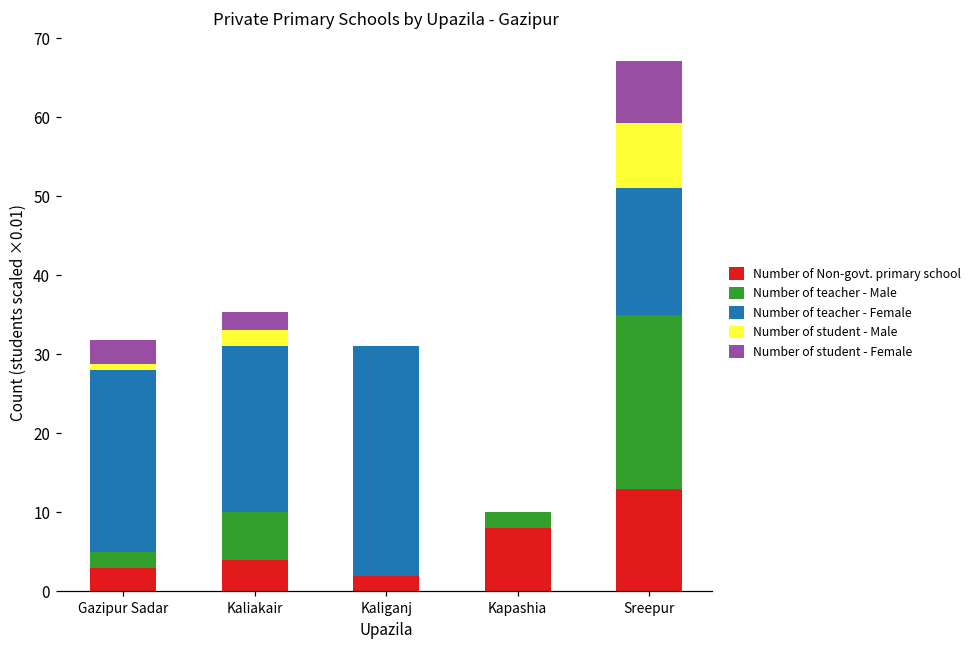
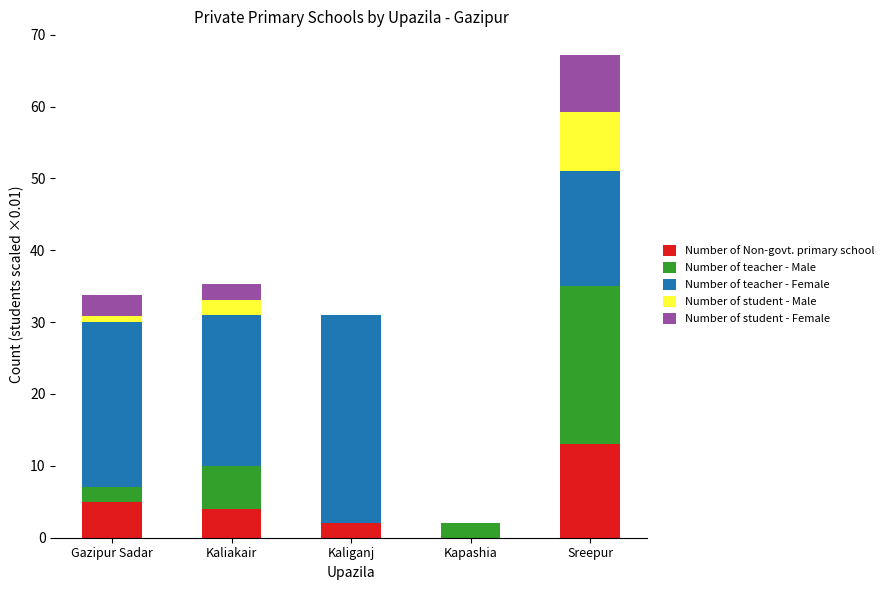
  {
    "Number of Non-govt. primary school": {
-     "Gazipur Sadar": 3,
+     "Gazipur Sadar": 5,
      "Kaliakair": 4,
      "Kaliganj": 2,
-     "Kapashia": 8,
+     "Kapashia": 0,
      "Sreepur": 13
    },
    "Number of teacher - Male": {
      "Gazipur Sadar": 2,
      "Kaliakair": 6,
      "Kaliganj": 0,
      "Kapashia": 2,
      "Sreepur": 22
    },
    "Number of teacher - Female": {
      "Gazipur Sadar": 23,
      "Kaliakair": 21,
      "Kaliganj": 29,
      "Kapashia": 0,
      "Sreepur": 16
    },
    "Number of student - Male": {
      "Gazipur Sadar": 1,
      "Kaliakair": 2,
      "Kaliganj": 0,
      "Kapashia": 0,
      "Sreepur": 8
    },
    "Number of student - Female": {
      "Gazipur Sadar": 3,
      "Kaliakair": 2,
      "Kaliganj": 0,
      "Kapashia": 0,
      "Sreepur": 8
    }
  }
